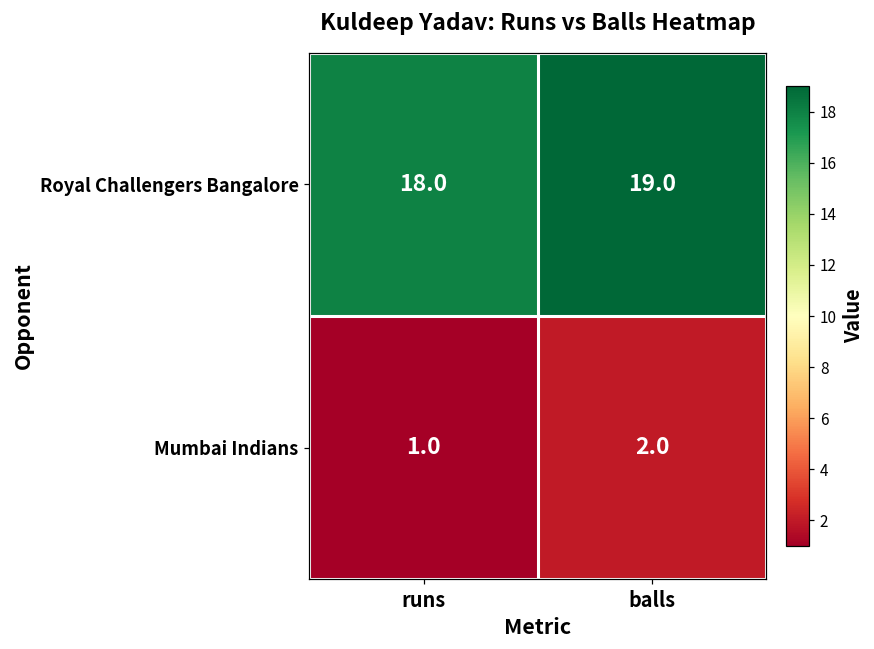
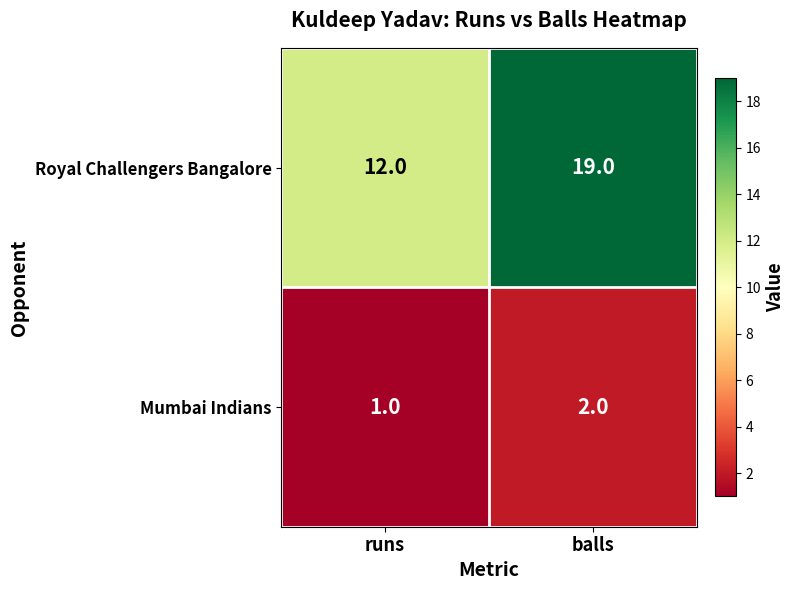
  {
    "Royal Challengers Bangalore": {
-     "runs": 18.0,
+     "runs": 12.0,
      "balls": 19.0
    },
    "Mumbai Indians": {
      "runs": 1.0,
      "balls": 2.0
    }
  }
